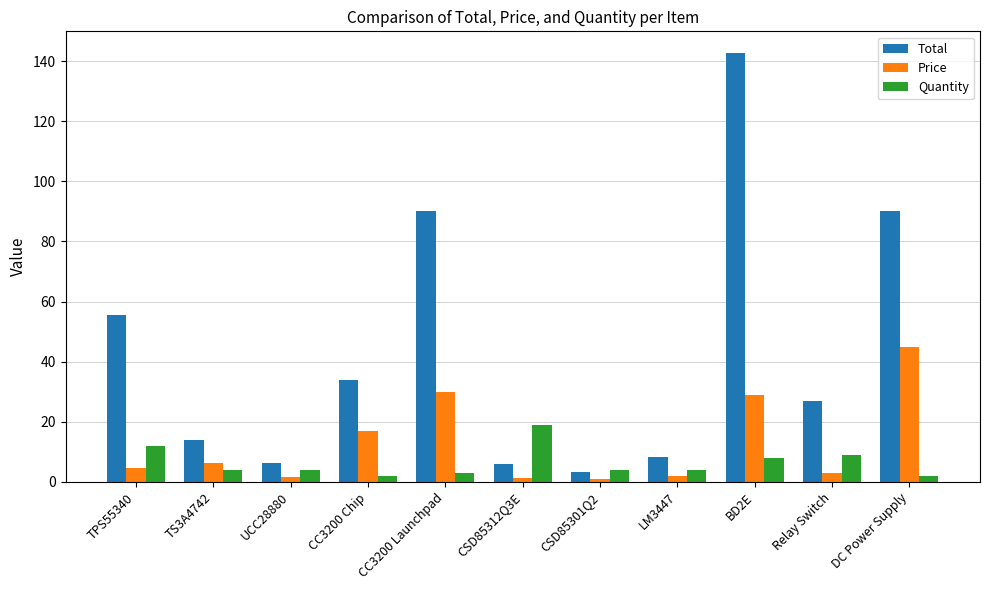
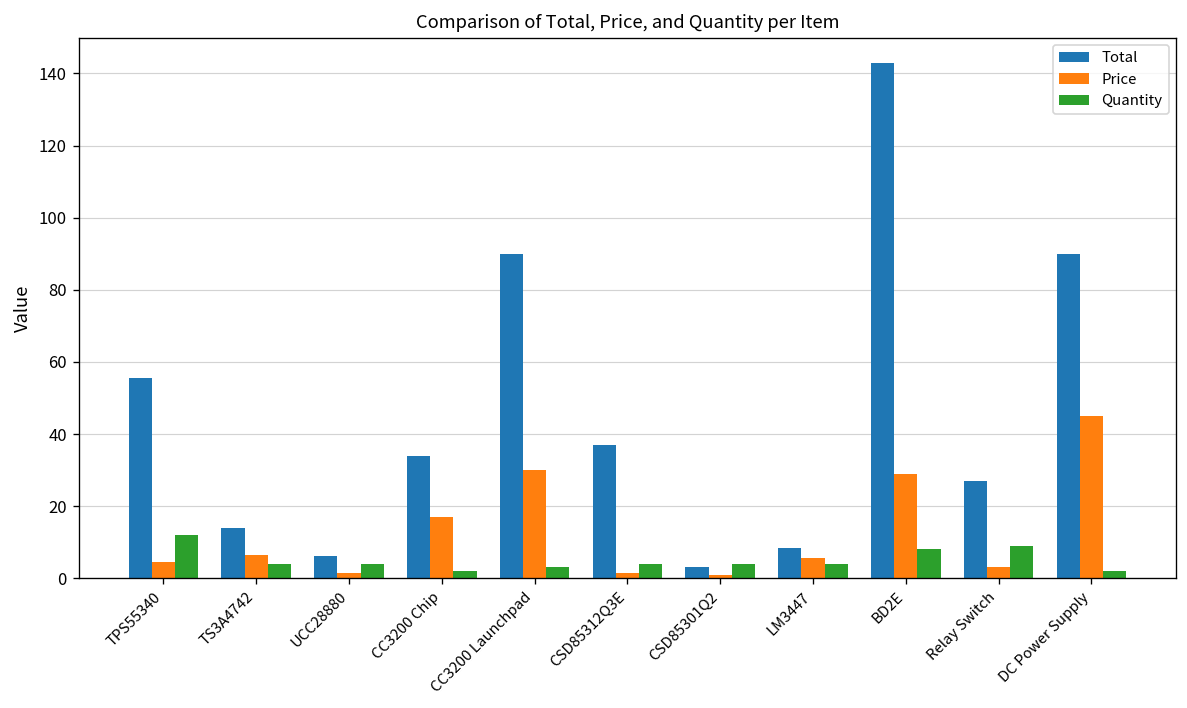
  {
    "Total": {
      "TPS55340": 56,
      "TS3A4742": 14,
      "UCC28880": 6,
      "CC3200 Chip": 34,
      "CC3200 Launchpad": 90,
-     "CSD85312Q3E": 6,
+     "CSD85312Q3E": 37,
      "CSD85301Q2": 3,
      "LM3447": 8,
      "BD2E": 143,
      "Relay Switch": 27,
      "DC Power Supply": 90
    },
    "Price": {
      "TPS55340": 5,
      "TS3A4742": 6,
      "UCC28880": 2,
      "CC3200 Chip": 17,
      "CC3200 Launchpad": 30,
      "CSD85312Q3E": 1,
-     "LM3447": 2,
+     "LM3447": 6,
      "BD2E": 29,
      "Relay Switch": 3,
      "DC Power Supply": 45
    },
    "Quantity": {
      "TPS55340": 12,
      "TS3A4742": 4,
      "UCC28880": 4,
      "CC3200 Chip": 2,
      "CC3200 Launchpad": 3,
-     "CSD85312Q3E": 19,
+     "CSD85312Q3E": 4,
      "CSD85301Q2": 4,
      "LM3447": 4,
      "BD2E": 8,
      "Relay Switch": 9,
      "DC Power Supply": 2
    }
  }
